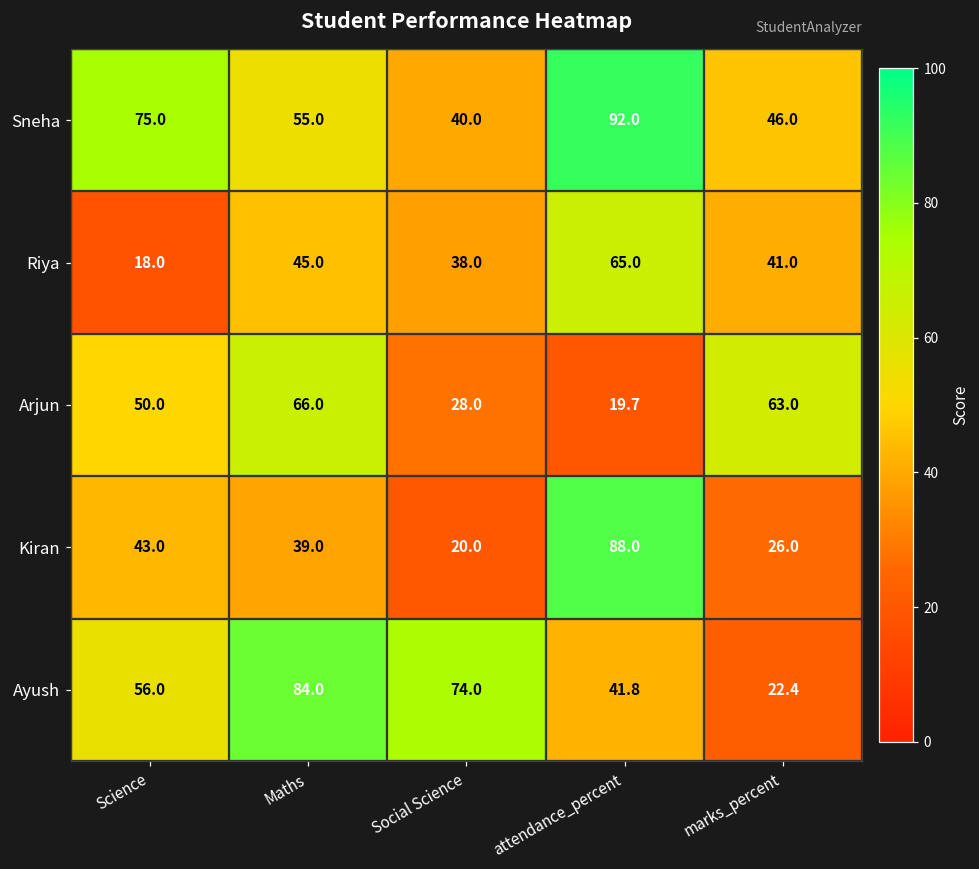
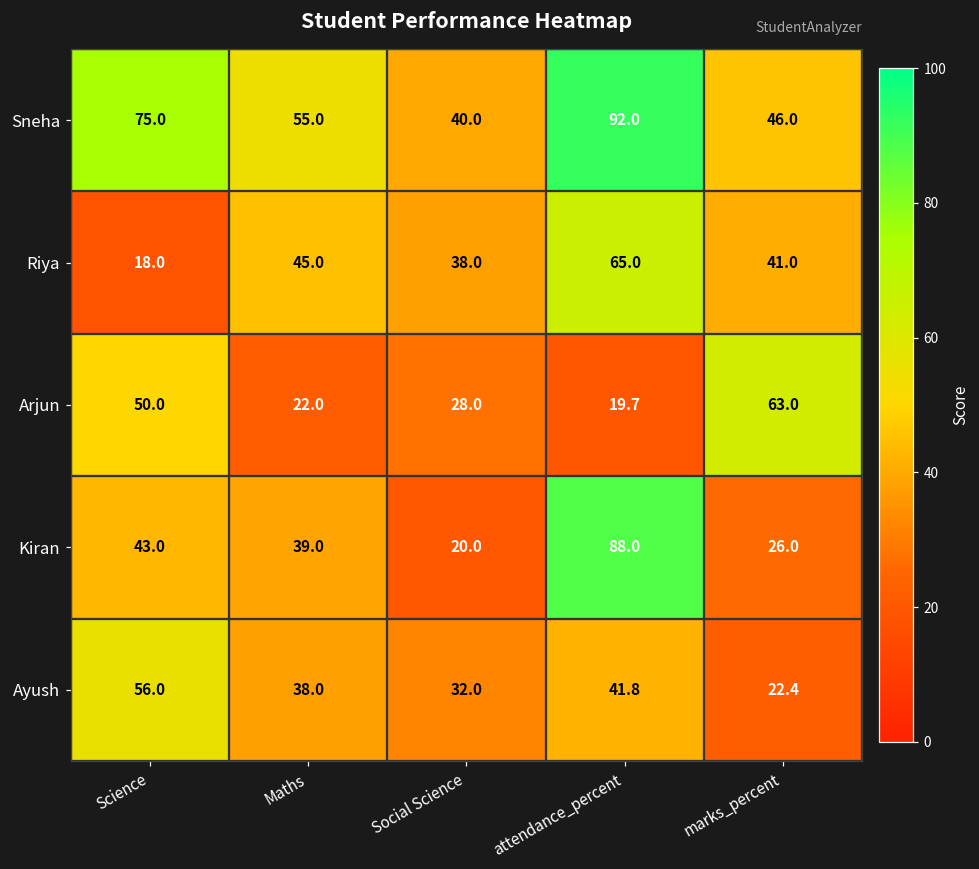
  {
    "Sneha": {
      "Science": 75.0,
      "Maths": 55.0,
      "Social Science": 40.0,
      "attendance_percent": 92.0,
      "marks_percent": 46.0
    },
    "Riya": {
      "Science": 18.0,
      "Maths": 45.0,
      "Social Science": 38.0,
      "attendance_percent": 65.0,
      "marks_percent": 41.0
    },
    "Arjun": {
      "Science": 50.0,
-     "Maths": 66.0,
+     "Maths": 22.0,
      "Social Science": 28.0,
      "attendance_percent": 19.7,
      "marks_percent": 63.0
    },
    "Kiran": {
      "Science": 43.0,
      "Maths": 39.0,
      "Social Science": 20.0,
      "attendance_percent": 88.0,
      "marks_percent": 26.0
    },
    "Ayush": {
      "Science": 56.0,
-     "Maths": 84.0,
-     "Social Science": 74.0,
+     "Maths": 38.0,
+     "Social Science": 32.0,
      "attendance_percent": 41.8,
      "marks_percent": 22.4
    }
  }
